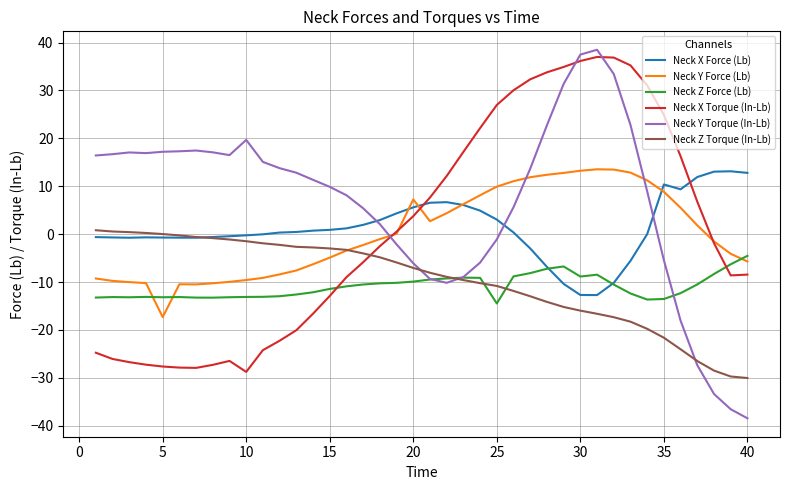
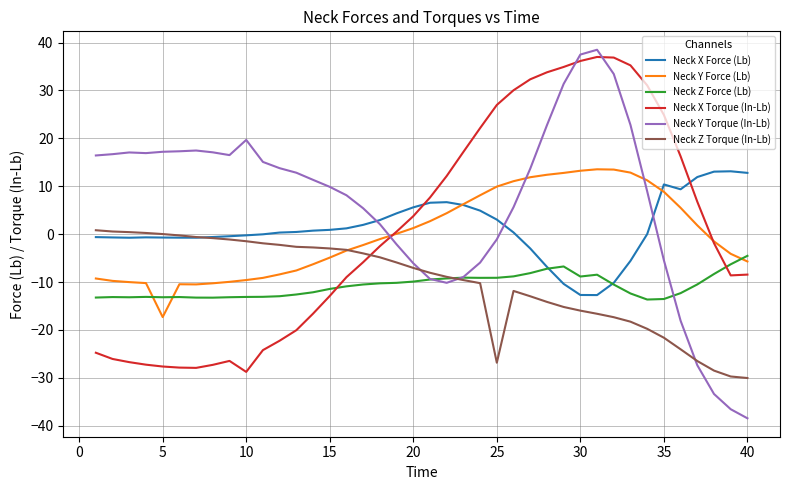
  {
    "Neck X Force (Lb)": {
      "5": -1,
      "10": 0,
      "15": 1,
      "20": 6,
      "25": 3,
      "30": -13,
      "35": 10,
      "40": 13
    },
    "Neck Y Force (Lb)": {
      "5": -17,
      "10": -10,
      "15": -5,
-     "20": 7,
+     "20": 1,
      "25": 10,
      "30": 13,
      "35": 9,
      "40": -6
    },
    "Neck Z Force (Lb)": {
      "5": -13,
      "10": -13,
      "15": -11,
      "20": -10,
-     "25": -14,
+     "25": -9,
      "30": -9,
      "35": -14,
      "40": -5
    },
    "Neck X Torque (In-Lb)": {
      "5": -28,
      "10": -29,
      "15": -13,
      "20": 4,
      "25": 27,
      "30": 36,
      "40": -8
    },
    "Neck Y Torque (In-Lb)": {
      "5": 17,
      "10": 20,
      "15": 10,
      "20": -6,
      "25": -1,
      "30": 37,
      "35": -5,
      "40": -38
    },
    "Neck Z Torque (In-Lb)": {
      "5": 0,
      "10": -1,
      "15": -3,
      "20": -7,
-     "25": -11,
+     "25": -27,
      "30": -16,
      "35": -22,
      "40": -30
    }
  }
